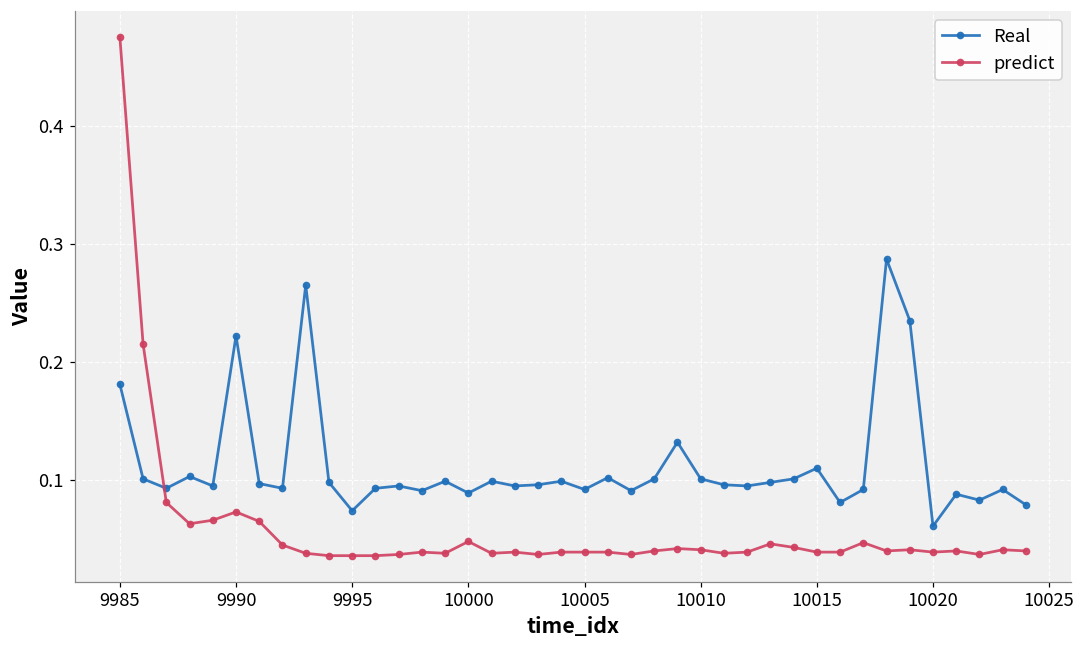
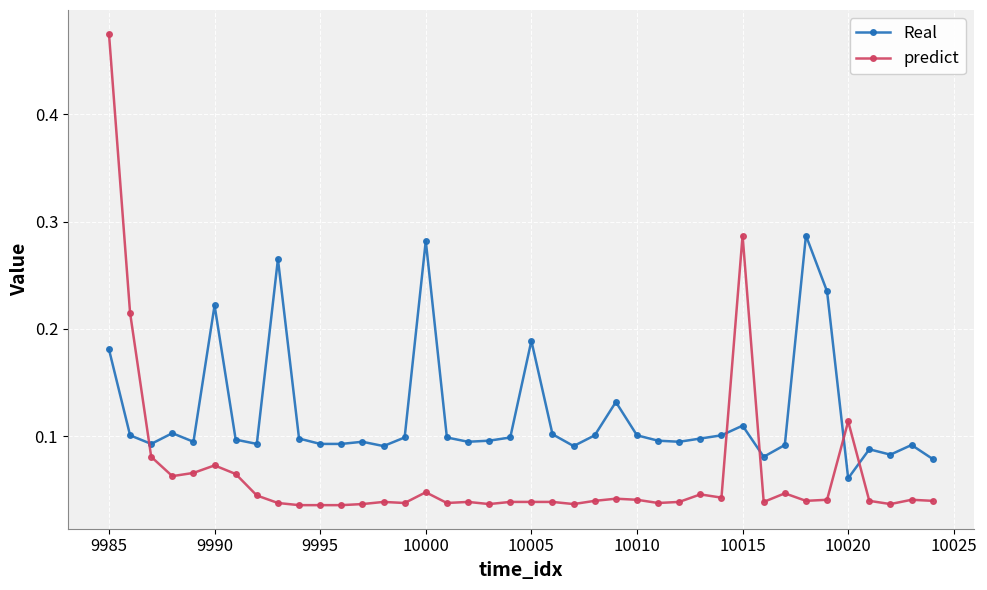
  {
    "Real": {
      "9985": 0.181,
      "9990": 0.222,
-     "9995": 0.074,
-     "10000": 0.089,
-     "10005": 0.092,
+     "9995": 0.093,
+     "10000": 0.282,
+     "10005": 0.189,
      "10010": 0.101,
      "10015": 0.110,
      "10020": 0.061
    },
    "predict": {
      "9985": 0.475,
      "9990": 0.073,
      "9995": 0.036,
      "10000": 0.048,
      "10005": 0.039,
      "10010": 0.041,
-     "10015": 0.039,
-     "10020": 0.039
+     "10015": 0.287,
+     "10020": 0.114
    }
  }
